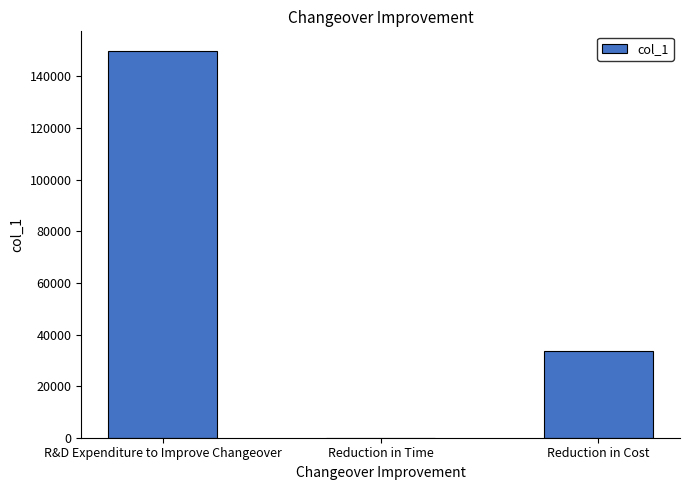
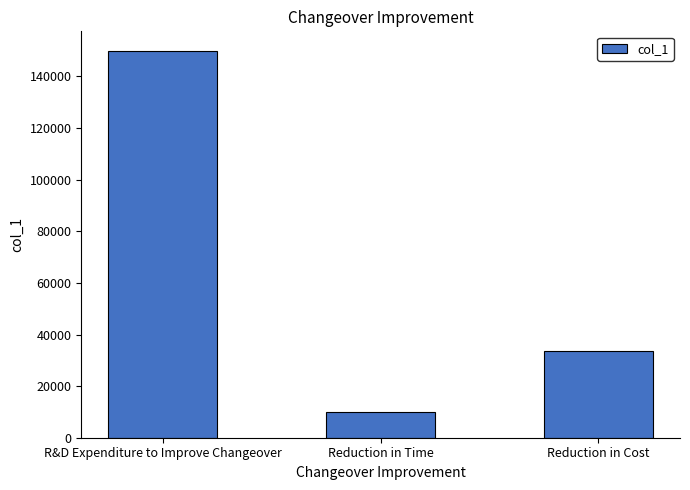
  {
    "R&D Expenditure to Improve Changeover": 150000,
-   "Reduction in Time": 0,
+   "Reduction in Time": 10000,
    "Reduction in Cost": 34000
  }
